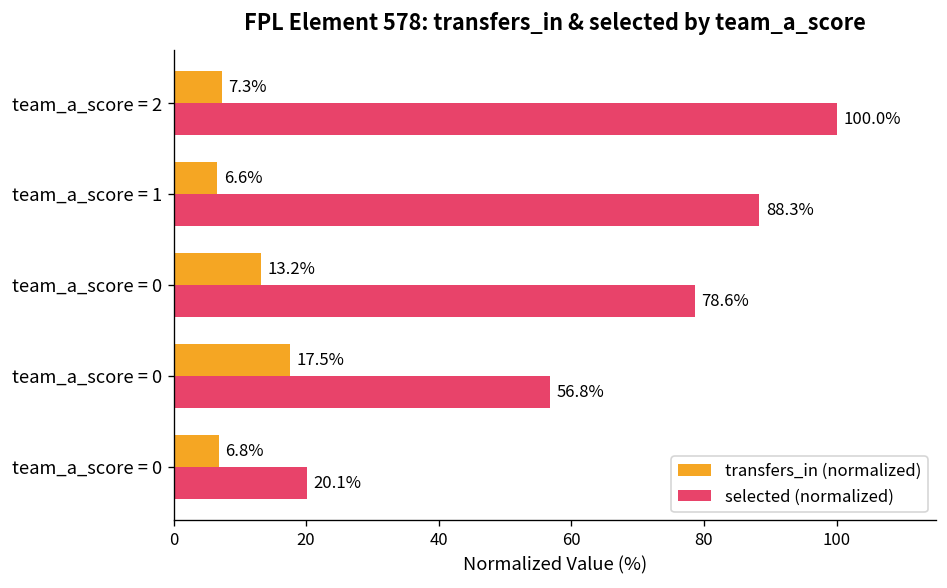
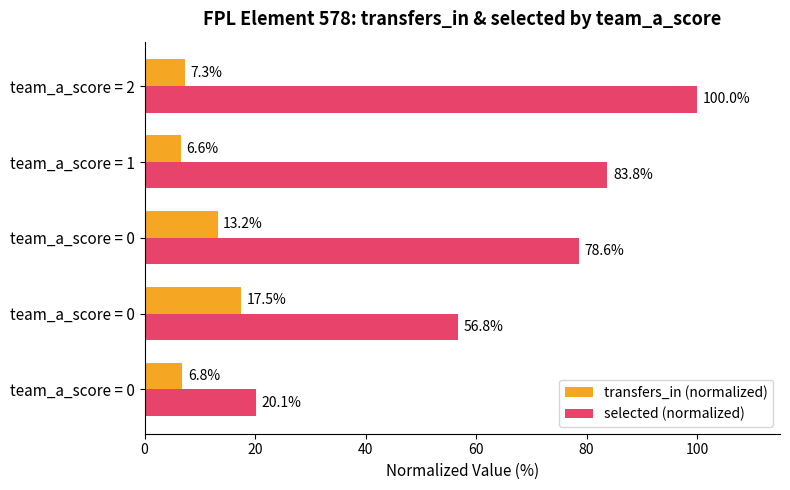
  {
    "transfers_in (normalized)": {
      "team_a_score = 2": "7.3%",
      "team_a_score = 1": "6.6%"
    },
    "selected (normalized)": {
      "team_a_score = 2": "100.0%",
-     "team_a_score = 1": "88.3%"
+     "team_a_score = 1": "83.8%"
    }
  }
